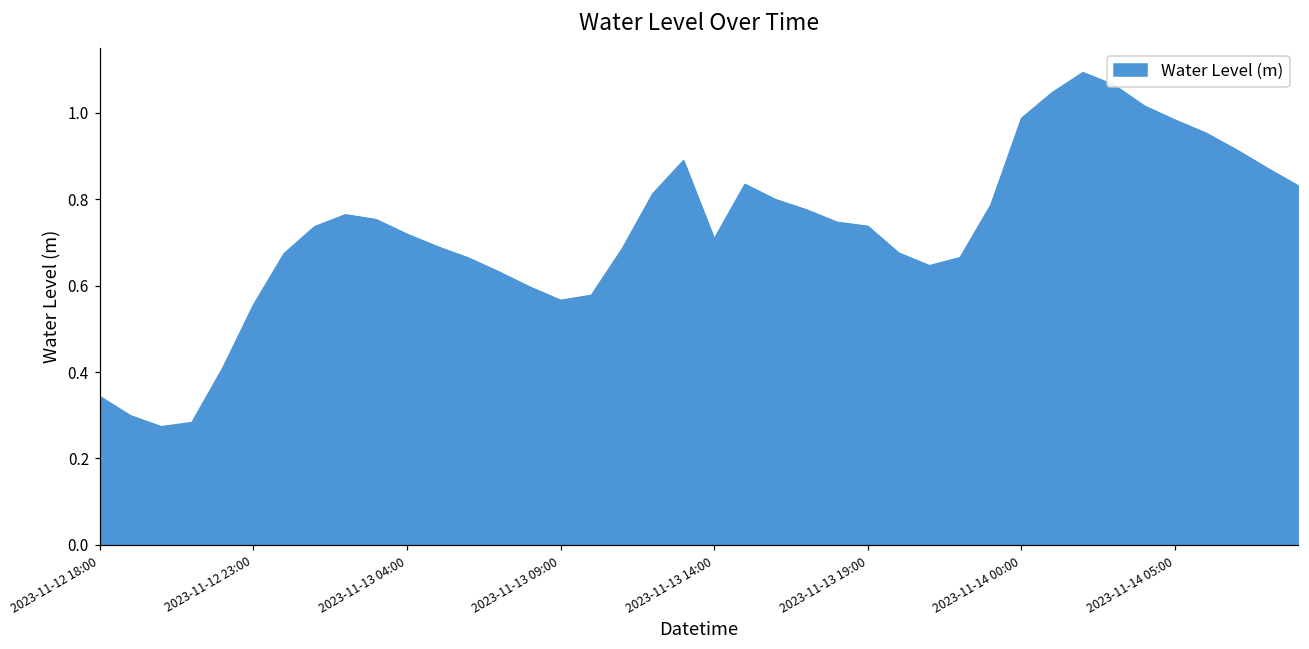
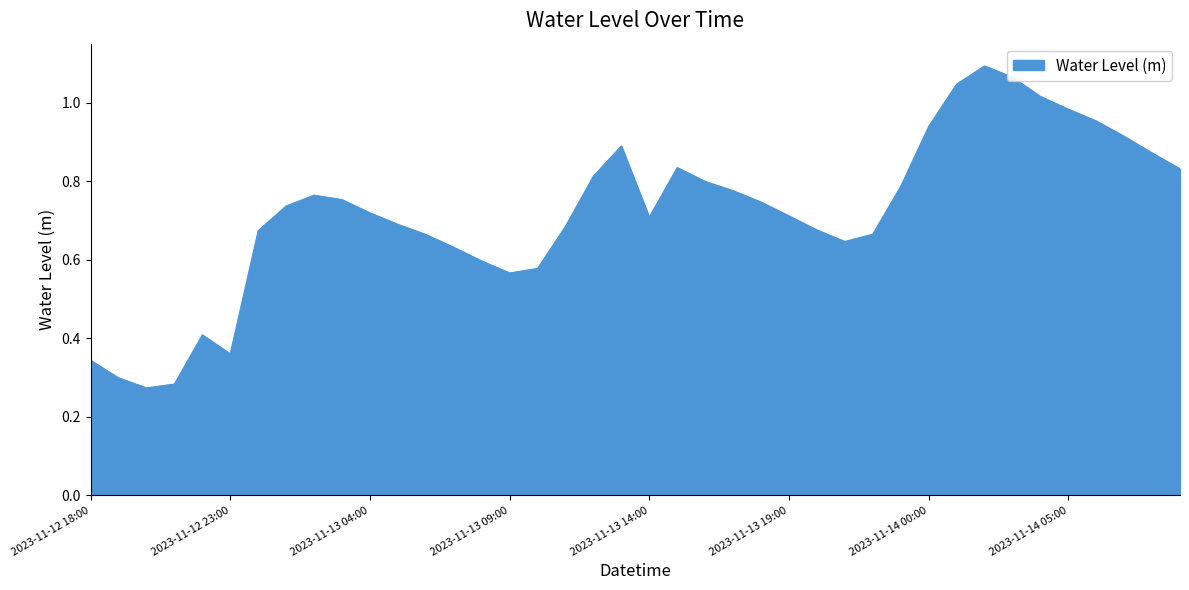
  {
    "2023-11-12 18:00": 0.34,
-   "2023-11-12 23:00": 0.55,
+   "2023-11-12 23:00": 0.36,
    "2023-11-13 04:00": 0.72,
    "2023-11-13 09:00": 0.57,
    "2023-11-13 14:00": 0.71,
-   "2023-11-13 19:00": 0.74,
-   "2023-11-14 00:00": 0.99,
+   "2023-11-13 19:00": 0.71,
+   "2023-11-14 00:00": 0.94,
    "2023-11-14 05:00": 0.98
  }
